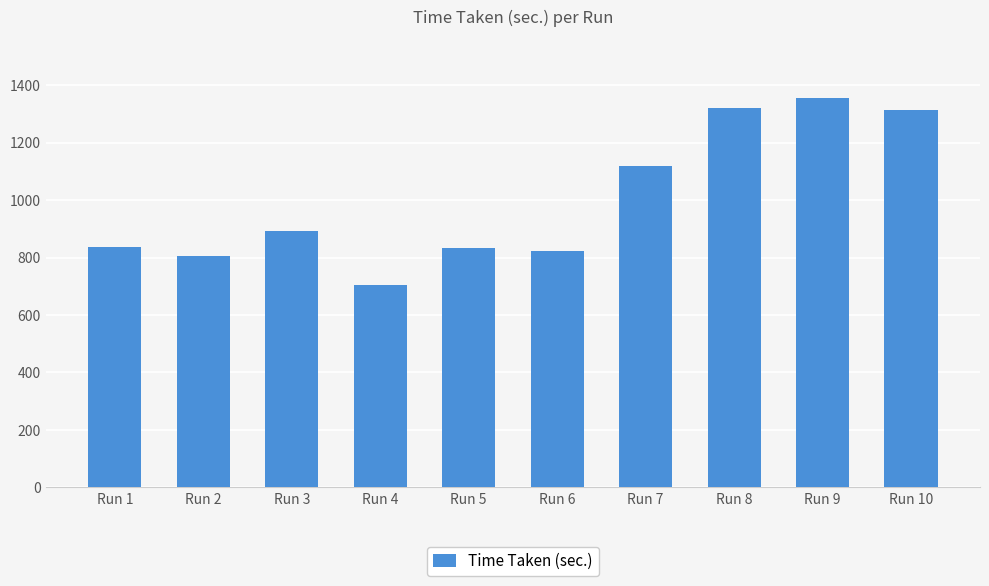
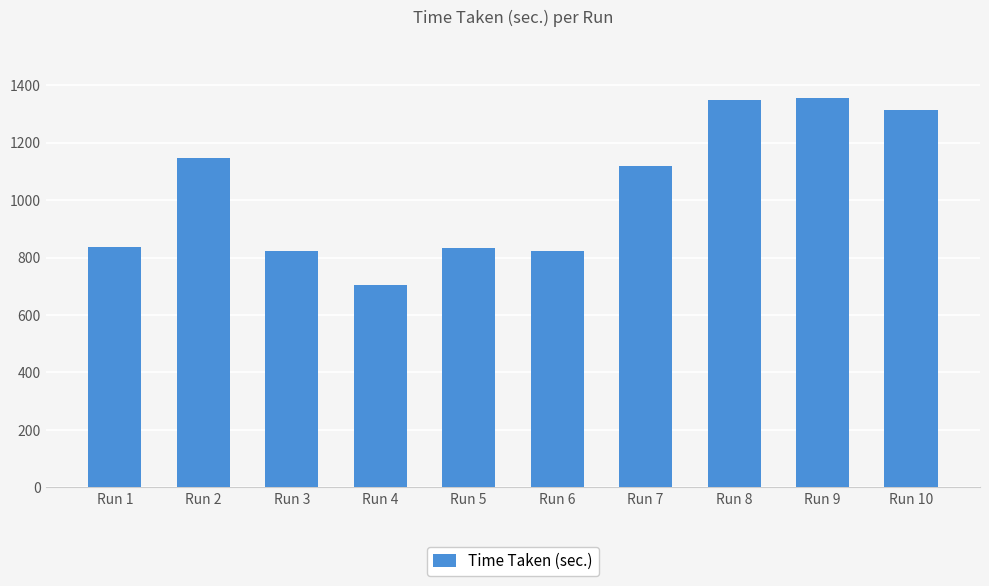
  {
    "Run 1": 840,
-   "Run 2": 810,
-   "Run 3": 890,
+   "Run 2": 1150,
+   "Run 3": 820,
    "Run 4": 700,
    "Run 5": 830,
    "Run 6": 820,
    "Run 7": 1120,
-   "Run 8": 1320,
+   "Run 8": 1350,
    "Run 9": 1360,
    "Run 10": 1310
  }
